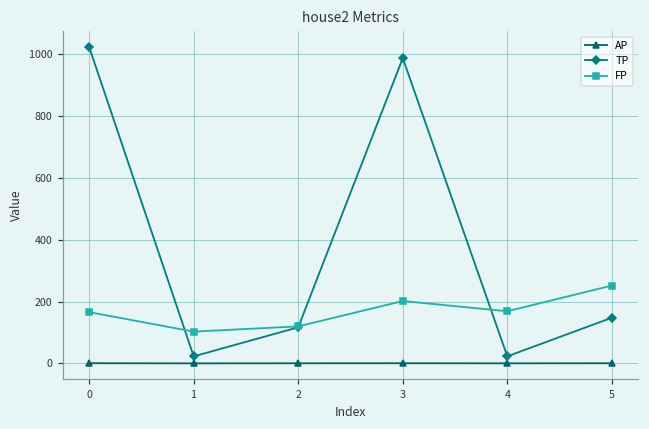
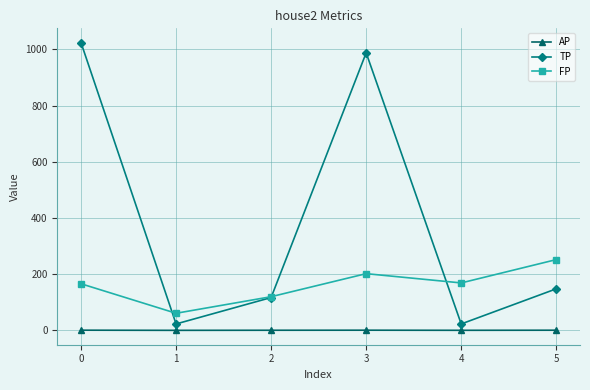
  {
    "FP": {
      "0": 170,
-     "1": 100,
+     "1": 60,
      "3": 200,
      "4": 170,
      "5": 250
    }
  }
